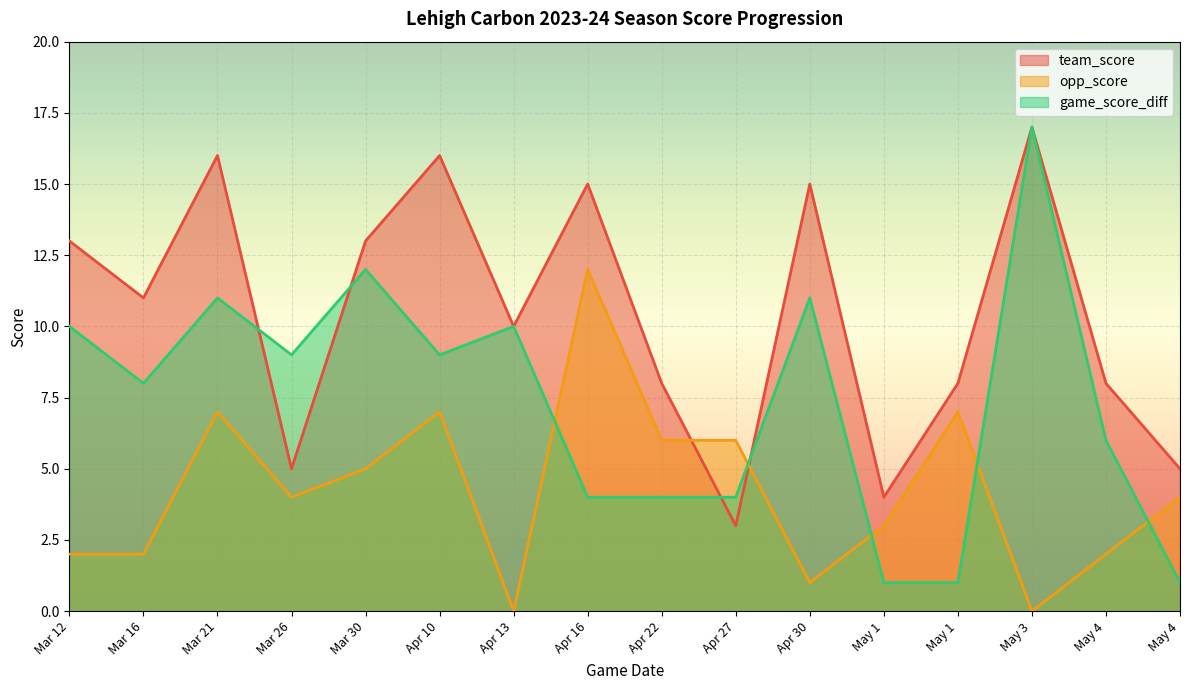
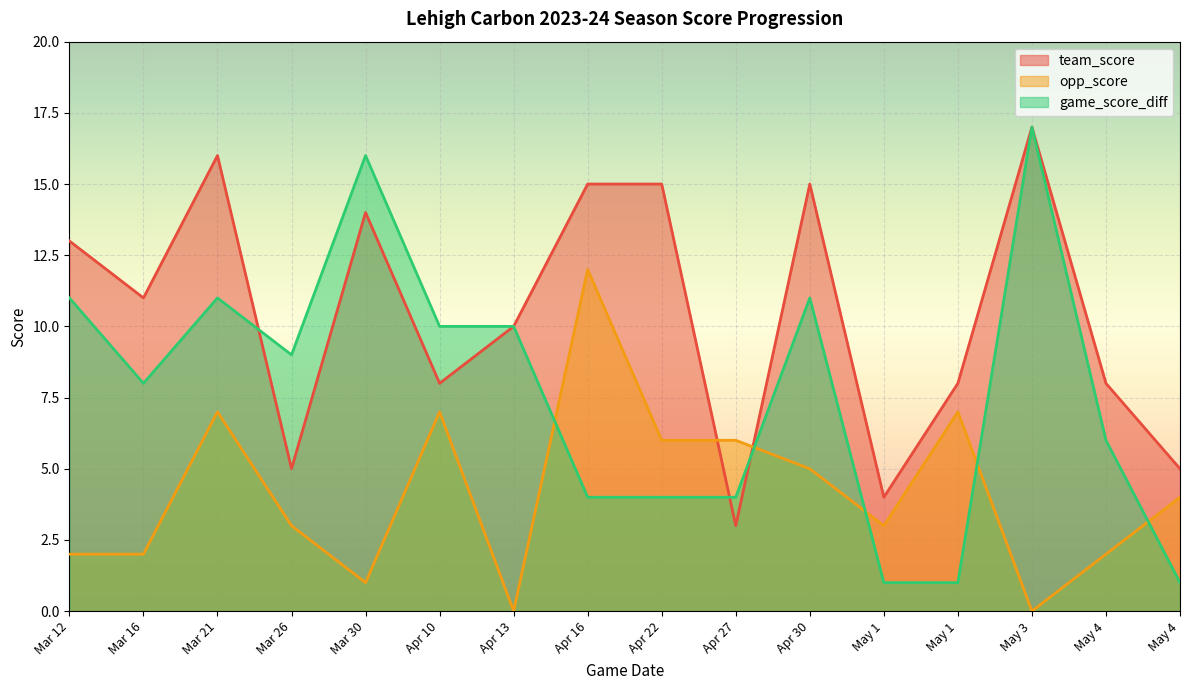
  {
    "team_score": {
      "Mar 12": 13,
      "Mar 16": 11,
      "Mar 21": 16,
      "Mar 26": 5,
-     "Mar 30": 13,
-     "Apr 10": 16,
+     "Mar 30": 14,
+     "Apr 10": 8,
      "Apr 16": 15,
-     "Apr 22": 8,
+     "Apr 22": 15,
      "Apr 27": 3,
      "Apr 30": 15
    },
    "opp_score": {
      "Mar 12": 2,
      "Mar 16": 2,
      "Mar 21": 7,
-     "Mar 26": 4,
-     "Mar 30": 5,
+     "Mar 26": 3,
+     "Mar 30": 1,
      "Apr 10": 7,
      "Apr 13": 0,
      "Apr 16": 12,
      "Apr 22": 6,
      "Apr 27": 6,
-     "Apr 30": 1,
+     "Apr 30": 5,
      "May 3": 0
    },
    "game_score_diff": {
-     "Mar 12": 10,
+     "Mar 12": 11,
      "Mar 16": 8,
      "Mar 21": 11,
      "Mar 26": 9,
-     "Mar 30": 12,
-     "Apr 10": 9,
+     "Mar 30": 16,
+     "Apr 10": 10,
      "Apr 16": 4,
      "Apr 22": 4,
      "Apr 27": 4,
      "Apr 30": 11
    }
  }
